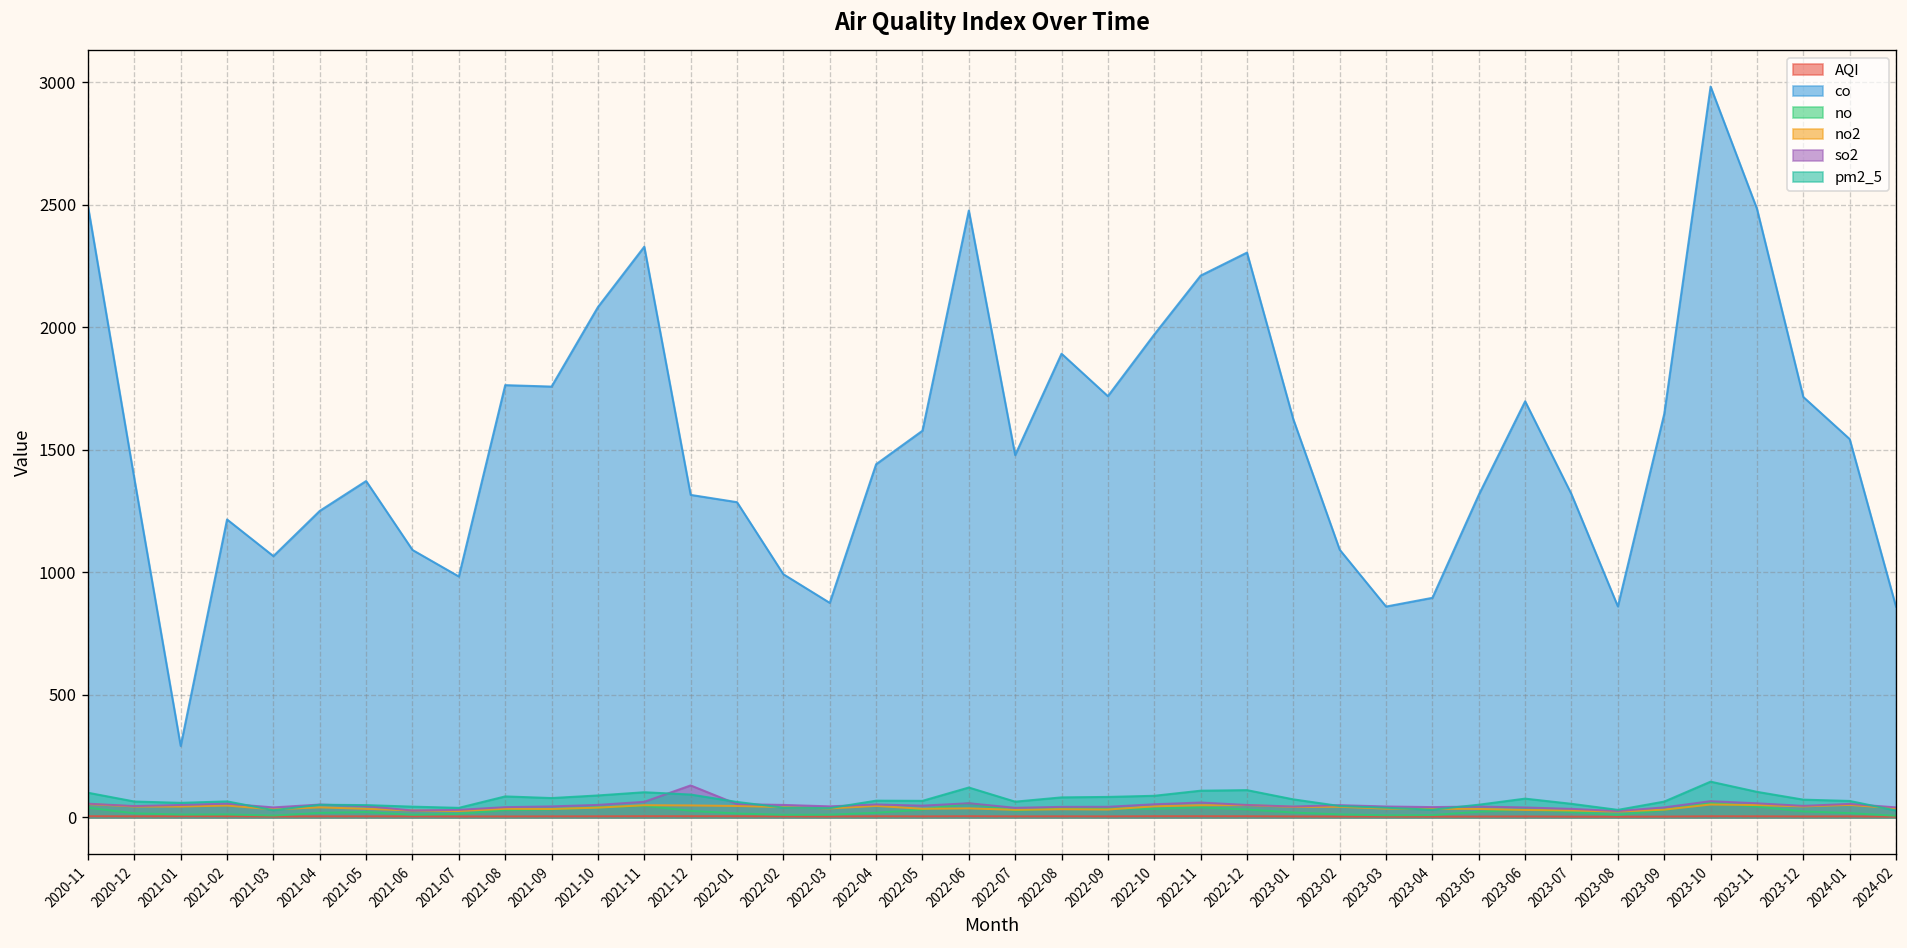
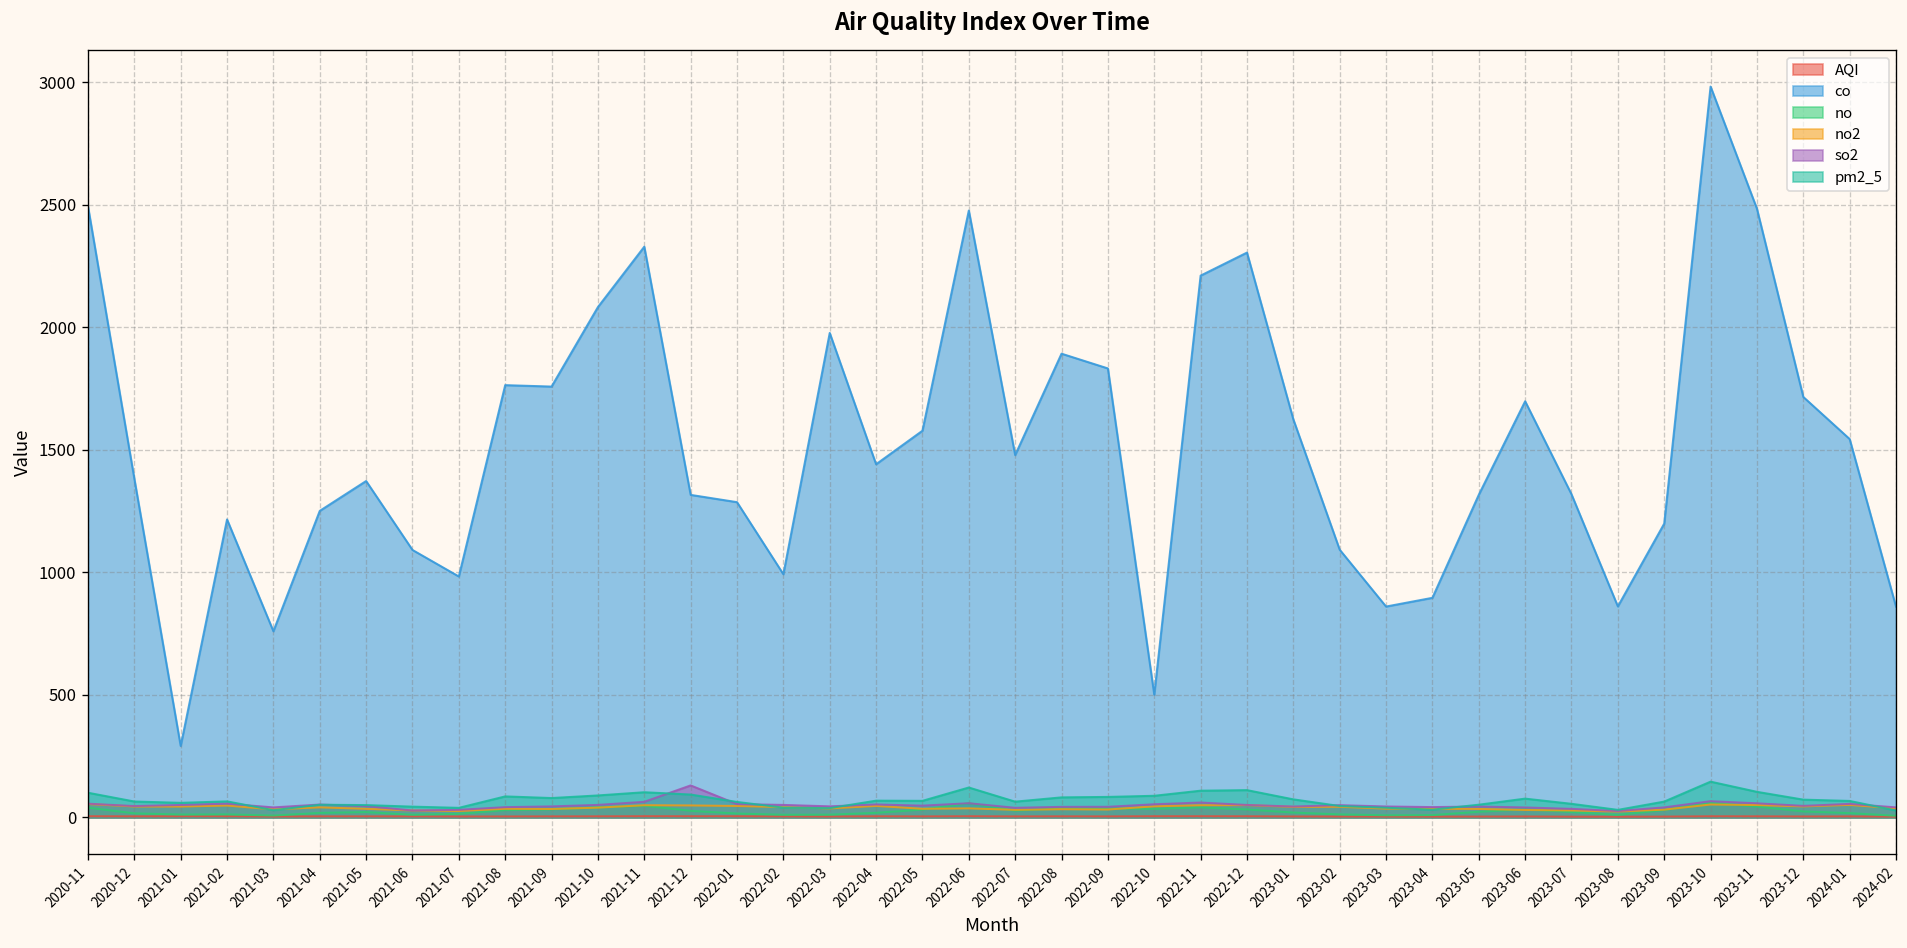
  {
    "AQI": {
      "2020-11": 0,
      "2021-04": 0,
      "2021-05": 0,
      "2021-08": 0,
      "2021-09": 0,
      "2021-10": 0,
      "2021-11": 0,
      "2021-12": 0,
      "2022-04": 0,
      "2022-05": 0,
      "2022-06": 0,
      "2022-07": 0,
      "2022-08": 0,
      "2022-09": 0,
      "2022-10": 0,
      "2022-11": 0,
      "2022-12": 0,
      "2023-01": 0,
      "2023-05": 0,
      "2023-06": 0,
      "2023-07": 0,
      "2023-09": 0,
      "2023-10": 0,
      "2023-11": 0,
      "2023-12": 0,
      "2024-01": 0
    },
    "co": {
      "2020-11": 2490,
      "2020-12": 1380,
      "2021-01": 290,
      "2021-02": 1220,
-     "2021-03": 1070,
+     "2021-03": 760,
      "2021-04": 1250,
      "2021-05": 1370,
      "2021-06": 1090,
      "2021-07": 980,
      "2021-08": 1760,
      "2021-09": 1760,
      "2021-10": 2080,
      "2021-11": 2330,
      "2021-12": 1320,
      "2022-01": 1290,
      "2022-02": 990,
-     "2022-03": 880,
+     "2022-03": 1980,
      "2022-04": 1440,
      "2022-05": 1580,
      "2022-06": 2480,
      "2022-07": 1480,
      "2022-08": 1890,
-     "2022-09": 1720,
-     "2022-10": 1970,
+     "2022-09": 1830,
+     "2022-10": 500,
      "2022-11": 2210,
      "2022-12": 2300,
      "2023-01": 1620,
      "2023-02": 1090,
      "2023-03": 860,
      "2023-04": 900,
      "2023-05": 1320,
      "2023-06": 1700,
      "2023-07": 1320,
      "2023-08": 860,
-     "2023-09": 1650,
+     "2023-09": 1200,
      "2023-10": 2980,
      "2023-11": 2480,
      "2023-12": 1720,
      "2024-01": 1540,
      "2024-02": 860
    },
    "no2": {
      "2021-12": 50,
      "2022-06": 40
    },
    "so2": {
      "2021-11": 60,
      "2021-12": 130,
      "2022-05": 50
    }
  }
